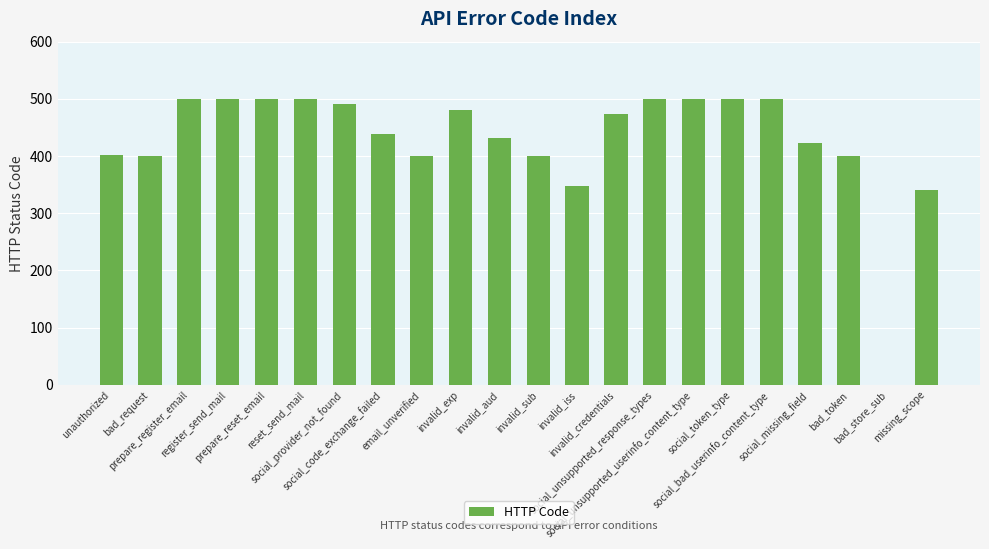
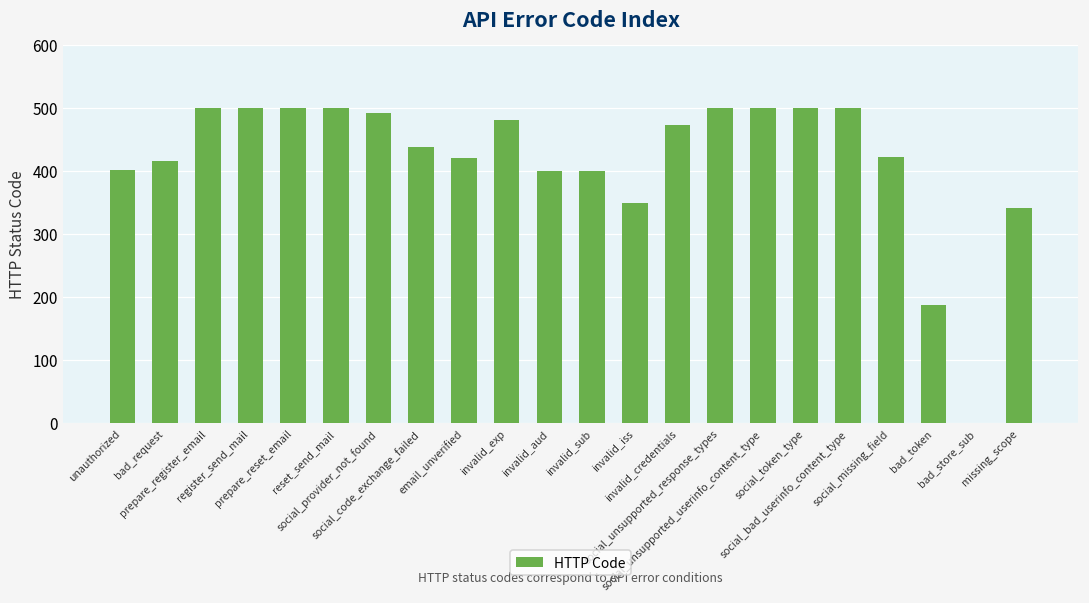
  {
    "unauthorized": 400,
-   "bad_request": 400,
+   "bad_request": 420,
    "prepare_register_email": 500,
    "register_send_mail": 500,
    "prepare_reset_email": 500,
    "reset_send_mail": 500,
    "social_provider_not_found": 490,
    "social_code_exchange_failed": 440,
-   "email_unverified": 400,
+   "email_unverified": 420,
    "invalid_exp": 480,
-   "invalid_aud": 430,
+   "invalid_aud": 400,
    "invalid_sub": 400,
    "invalid_iss": 350,
    "invalid_credentials": 470,
    "social_unsupported_response_types": 500,
    "social_unsupported_userinfo_content_type": 500,
    "social_token_type": 500,
    "social_bad_userinfo_content_type": 500,
    "social_missing_field": 420,
-   "bad_token": 400,
+   "bad_token": 190,
    "bad_store_sub": 0,
    "missing_scope": 340
  }
